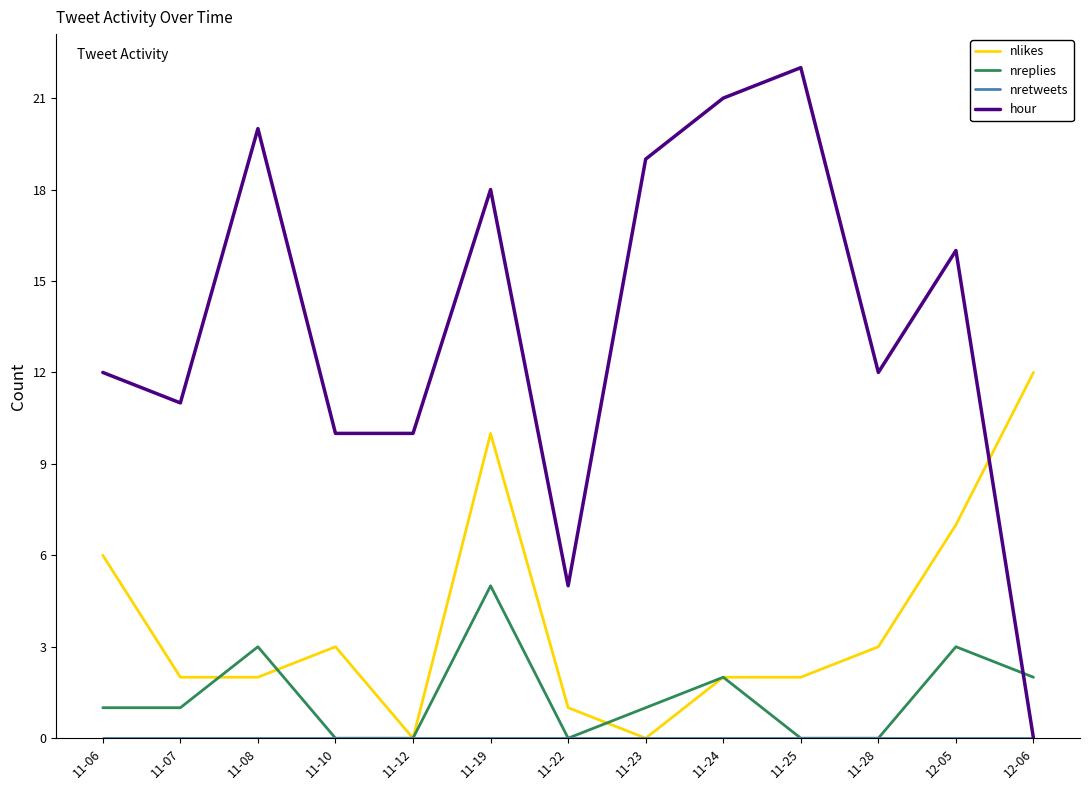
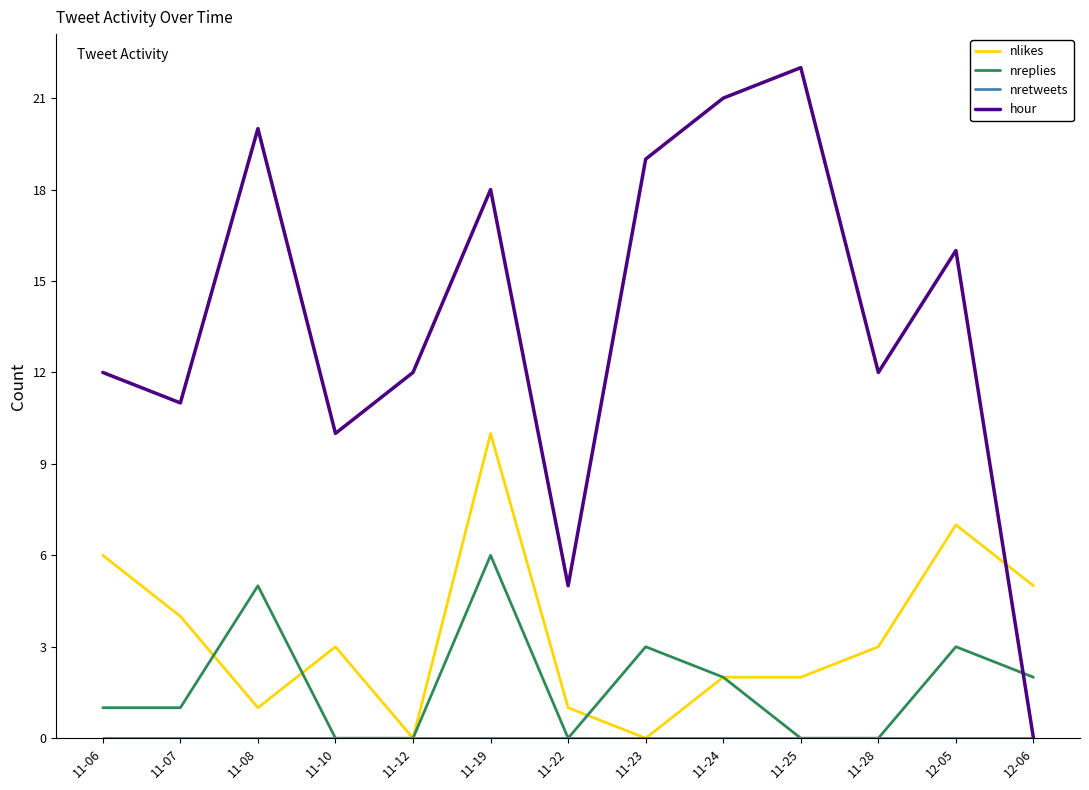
  {
    "nlikes": {
      "11-06": 6,
-     "11-07": 2,
-     "11-08": 2,
+     "11-07": 4,
+     "11-08": 1,
      "11-10": 3,
      "11-19": 10,
      "11-22": 1,
      "11-25": 2,
      "11-28": 3,
      "12-05": 7,
-     "12-06": 12
+     "12-06": 5
    },
    "nreplies": {
      "11-06": 1,
      "11-07": 1,
-     "11-08": 3,
-     "11-19": 5,
-     "11-23": 1,
+     "11-08": 5,
+     "11-19": 6,
+     "11-23": 3,
      "12-05": 3,
      "12-06": 2
    },
    "nretweets": {
      "11-06": 0,
      "11-07": 0,
      "11-08": 0,
      "11-19": 0,
      "11-24": 0,
      "12-05": 0
    },
    "hour": {
      "11-06": 12,
      "11-07": 11,
      "11-08": 20,
      "11-10": 10,
-     "11-12": 10,
+     "11-12": 12,
      "11-19": 18,
      "11-22": 5,
      "11-23": 19,
      "11-24": 21,
      "11-25": 22,
      "11-28": 12,
      "12-05": 16
    }
  }
